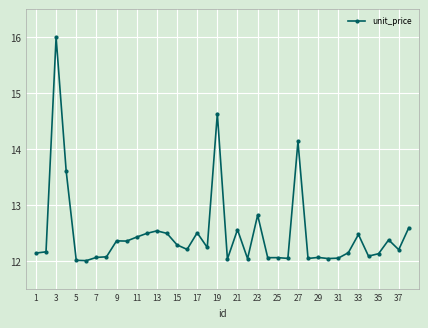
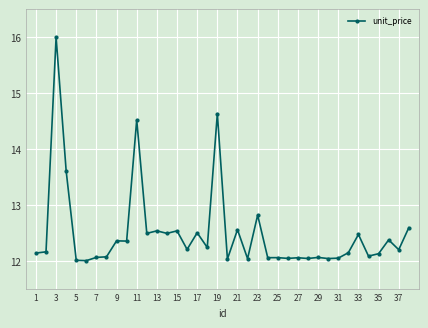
  {
    "1": 12.1,
    "3": 16.0,
    "5": 12.0,
    "7": 12.1,
    "9": 12.4,
-   "11": 12.4,
+   "11": 14.5,
    "13": 12.5,
-   "15": 12.3,
+   "15": 12.5,
    "17": 12.5,
    "19": 14.6,
    "21": 12.6,
    "23": 12.8,
    "25": 12.1,
-   "27": 14.1,
+   "27": 12.1,
    "29": 12.1,
    "31": 12.0,
    "33": 12.5,
    "35": 12.1,
    "37": 12.2
  }
